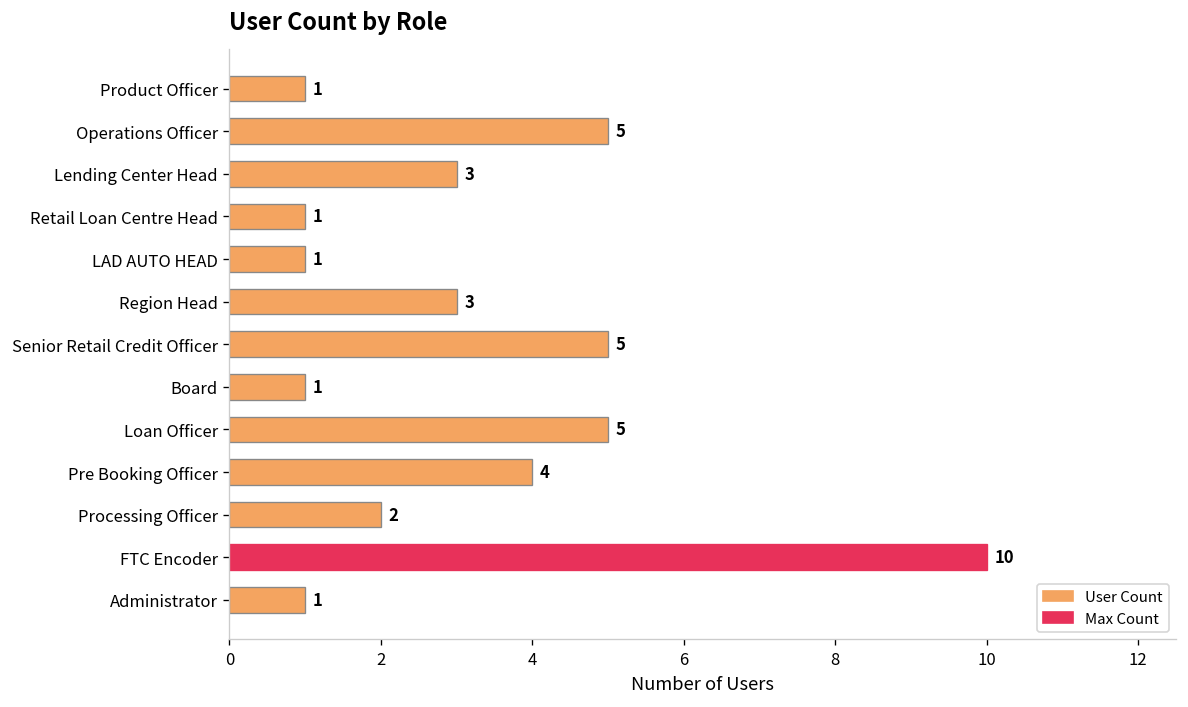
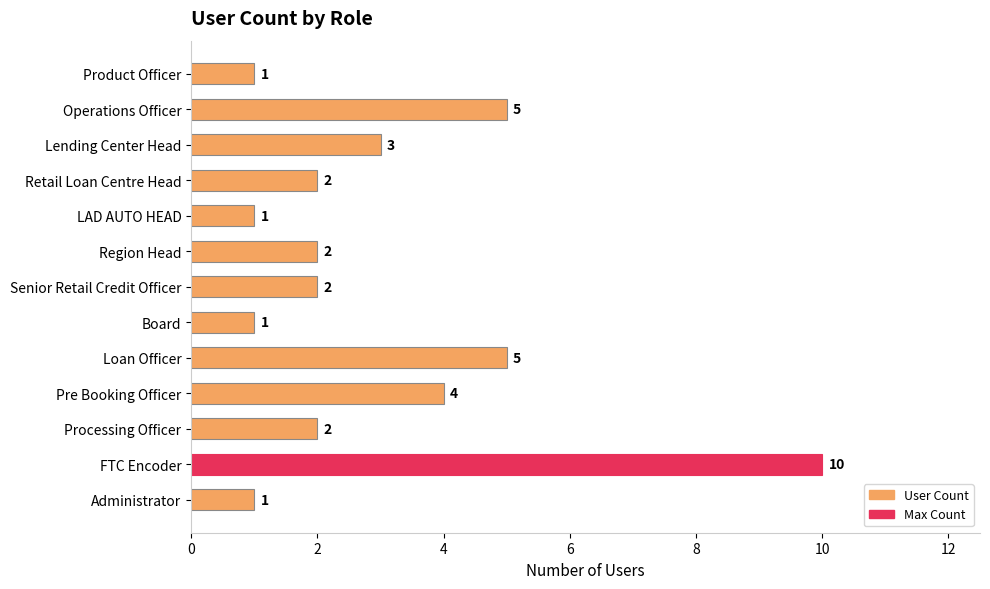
  {
    "Product Officer": 1,
    "Operations Officer": 5,
    "Lending Center Head": 3,
-   "Retail Loan Centre Head": 1,
+   "Retail Loan Centre Head": 2,
    "LAD AUTO HEAD": 1,
-   "Region Head": 3,
-   "Senior Retail Credit Officer": 5,
+   "Region Head": 2,
+   "Senior Retail Credit Officer": 2,
    "Board": 1,
    "Loan Officer": 5,
    "Pre Booking Officer": 4,
    "Processing Officer": 2,
    "FTC Encoder": 10,
    "Administrator": 1
  }
